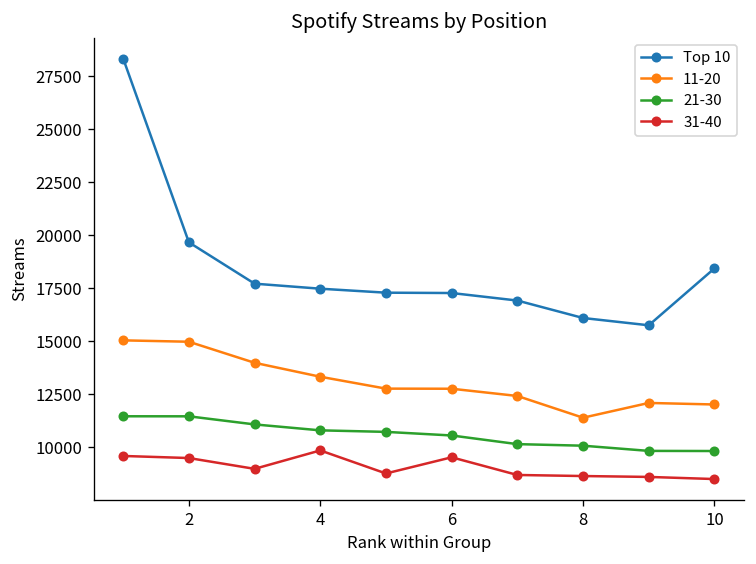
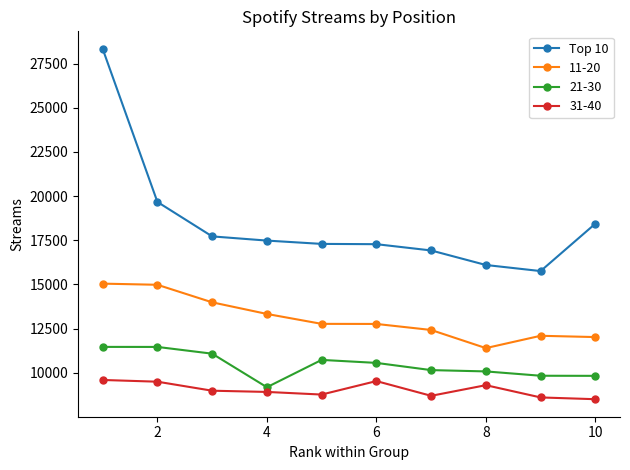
  {
    "Top 10": {
      "2": 19700,
      "4": 17500,
      "6": 17300,
      "8": 16100,
      "10": 18400
    },
    "11-20": {
      "2": 15000,
      "4": 13300,
      "6": 12800,
      "8": 11400,
      "10": 12000
    },
    "21-30": {
      "2": 11500,
-     "4": 10800,
+     "4": 9200,
      "6": 10600,
      "8": 10100,
      "10": 9800
    },
    "31-40": {
      "2": 9500,
-     "4": 9900,
+     "4": 8900,
      "6": 9500,
-     "8": 8600,
+     "8": 9300,
      "10": 8500
    }
  }
